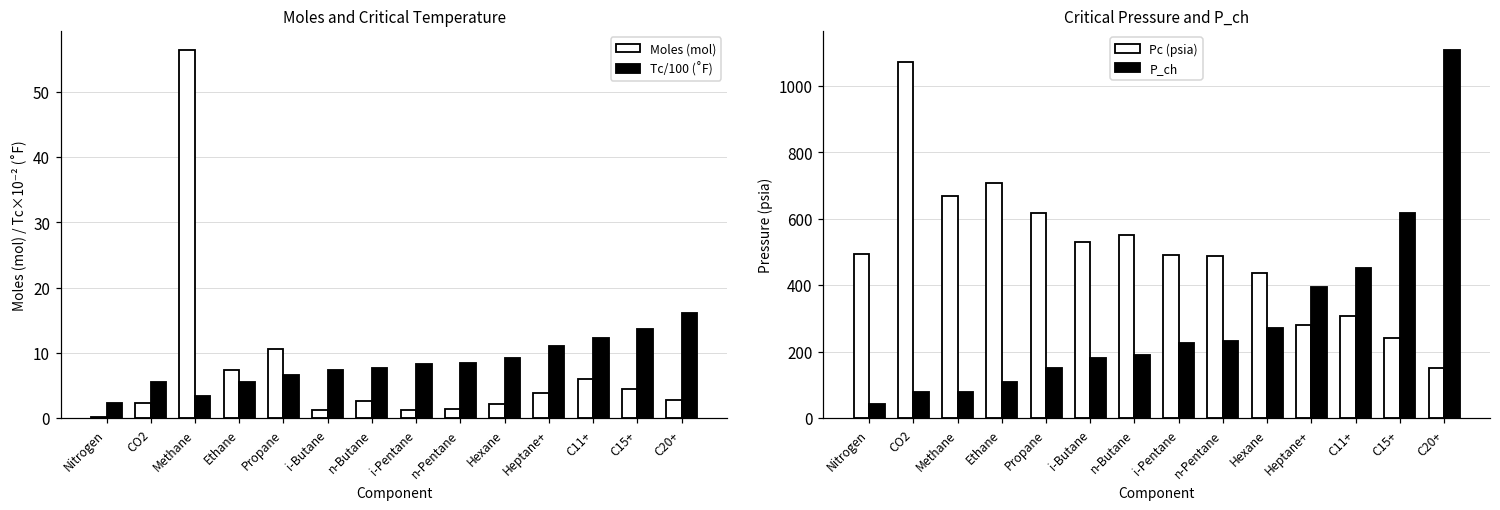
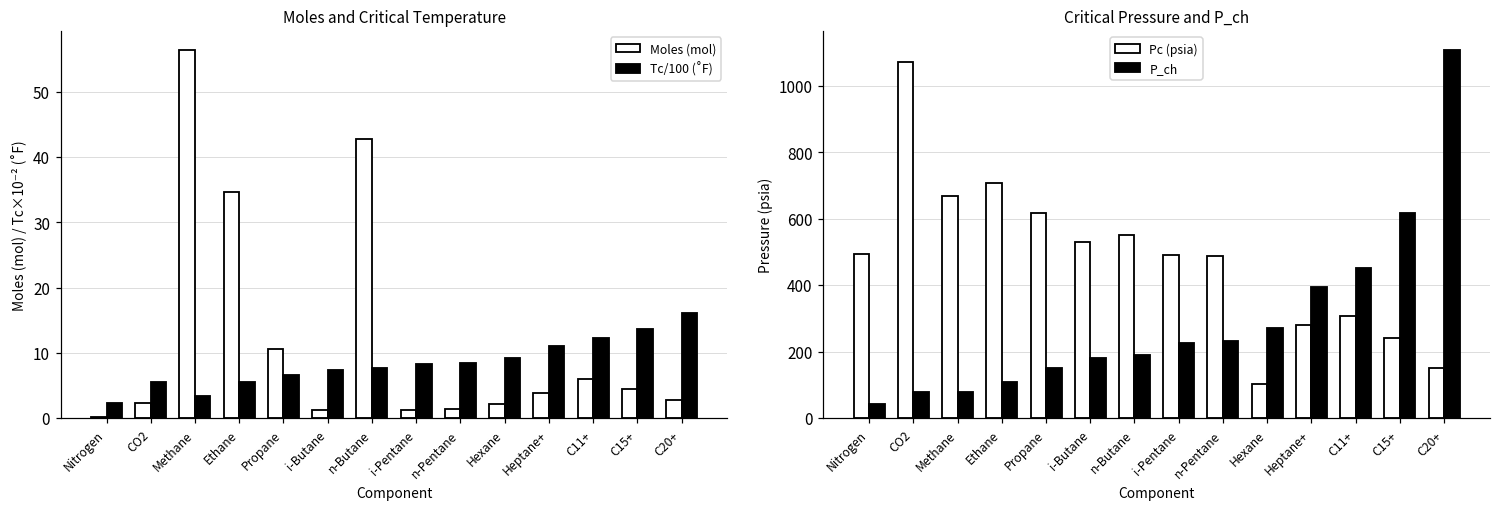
  {
    "Moles and Critical Temperature": {
      "Moles (mol)": {
        "CO2": 2,
        "Methane": 56,
-       "Ethane": 7,
+       "Ethane": 35,
        "Propane": 11,
        "i-Butane": 1,
-       "n-Butane": 3,
+       "n-Butane": 43,
        "i-Pentane": 1,
        "n-Pentane": 1,
        "Hexane": 2,
        "Heptane+": 4,
        "C11+": 6,
        "C15+": 5,
        "C20+": 3
      },
      "Tc/100 (˚F)": {
        "Nitrogen": 2,
        "CO2": 5,
        "Methane": 3,
        "Ethane": 5,
        "Propane": 7,
        "i-Butane": 7,
        "n-Butane": 8,
        "i-Pentane": 8,
        "n-Pentane": 8,
        "Hexane": 9,
        "Heptane+": 11,
        "C11+": 12,
        "C15+": 14,
        "C20+": 16
      }
    },
    "Critical Pressure and P_ch": {
      "Pc (psia)": {
        "Nitrogen": 490,
        "CO2": 1070,
        "Methane": 670,
        "Ethane": 710,
        "Propane": 620,
        "i-Butane": 530,
        "n-Butane": 550,
        "i-Pentane": 490,
        "n-Pentane": 490,
-       "Hexane": 440,
+       "Hexane": 100,
        "Heptane+": 280,
        "C11+": 310,
        "C15+": 240,
        "C20+": 150
      },
      "P_ch": {
        "Nitrogen": 40,
        "CO2": 80,
        "Methane": 80,
        "Ethane": 110,
        "Propane": 150,
        "i-Butane": 180,
        "n-Butane": 190,
        "i-Pentane": 230,
        "n-Pentane": 230,
        "Hexane": 270,
        "Heptane+": 390,
        "C11+": 450,
        "C15+": 620,
        "C20+": 1110
      }
    }
  }
